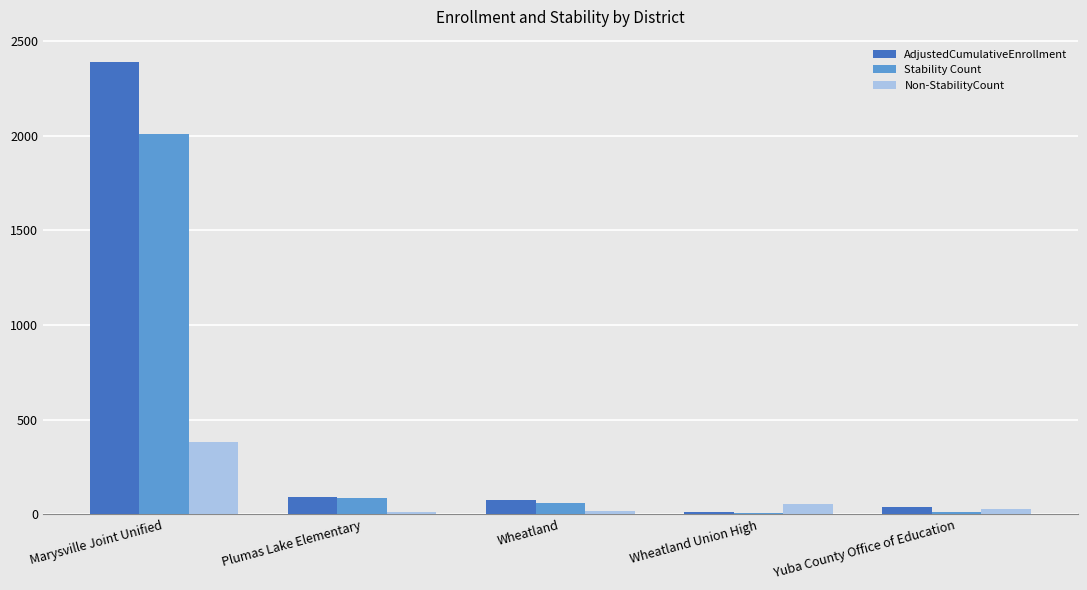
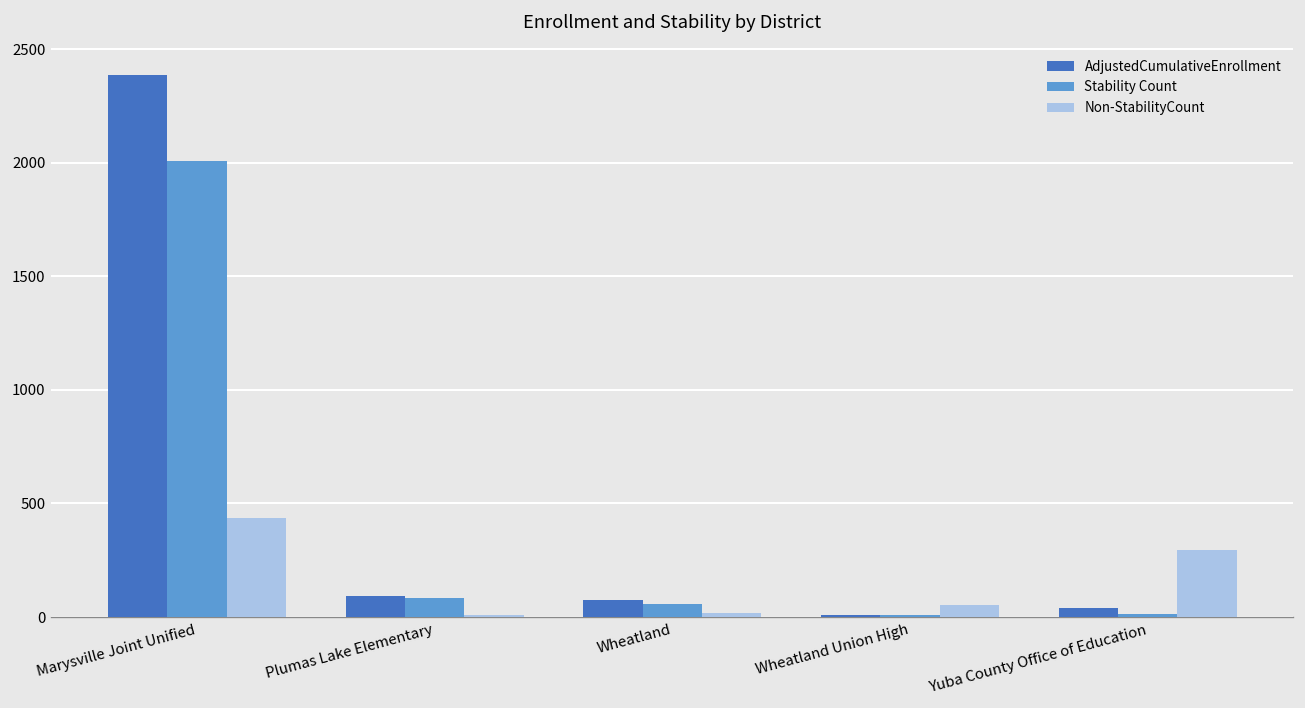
  {
    "Non-StabilityCount": {
-     "Marysville Joint Unified": 380,
+     "Marysville Joint Unified": 440,
      "Wheatland": 20,
      "Wheatland Union High": 60,
-     "Yuba County Office of Education": 30
+     "Yuba County Office of Education": 300
    }
  }
